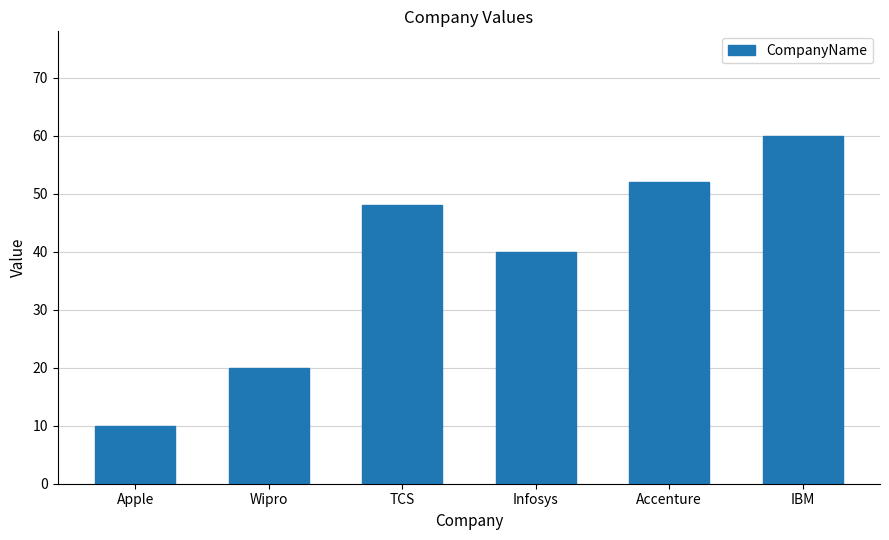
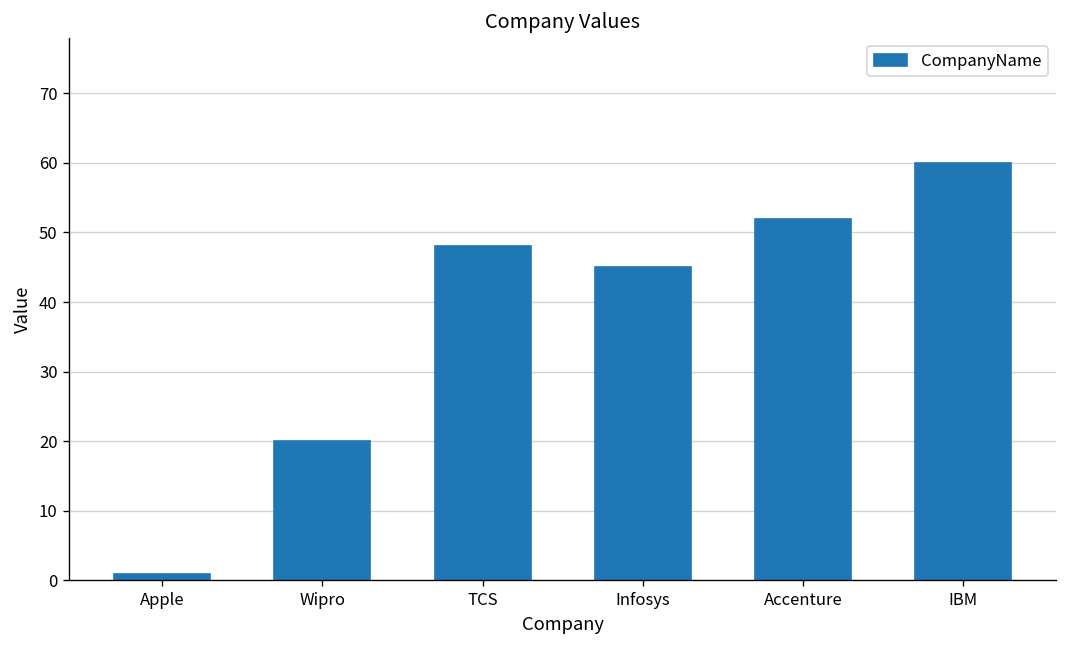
  {
-   "Apple": 10,
+   "Apple": 1,
    "Wipro": 20,
    "TCS": 48,
-   "Infosys": 40,
+   "Infosys": 45,
    "Accenture": 52,
    "IBM": 60
  }
